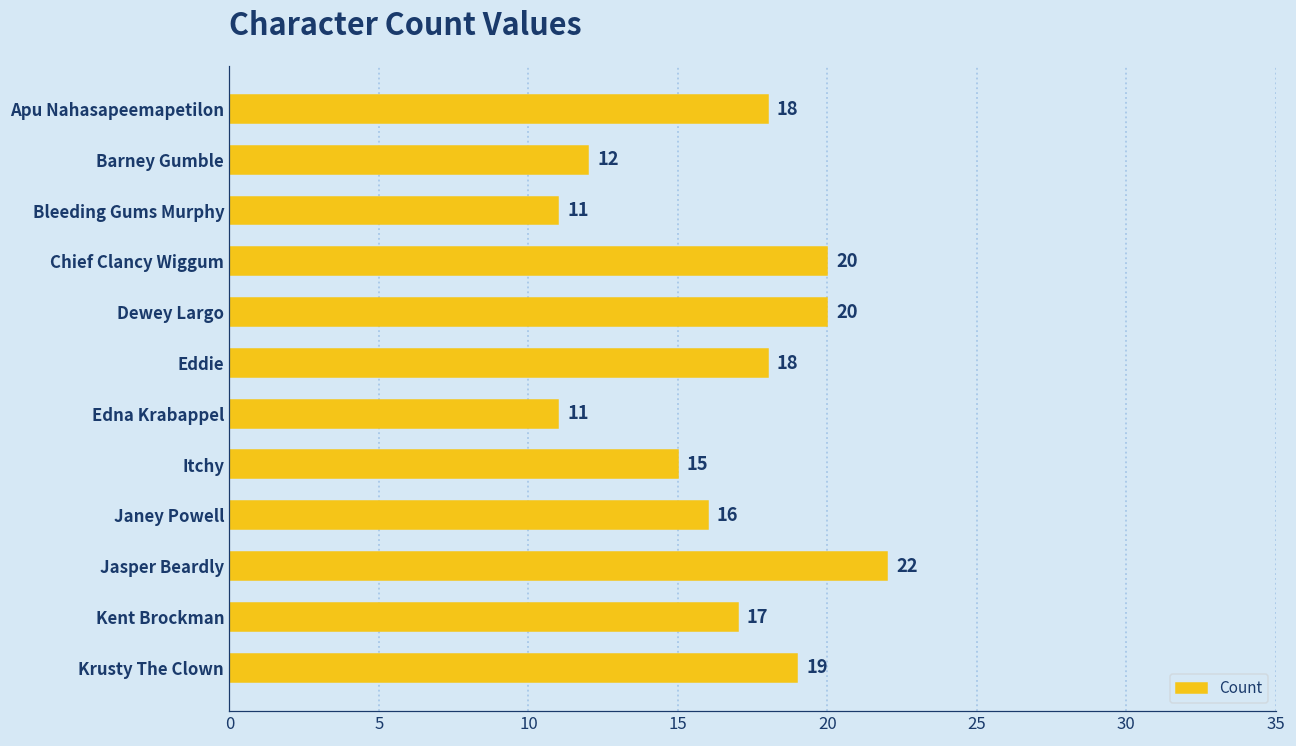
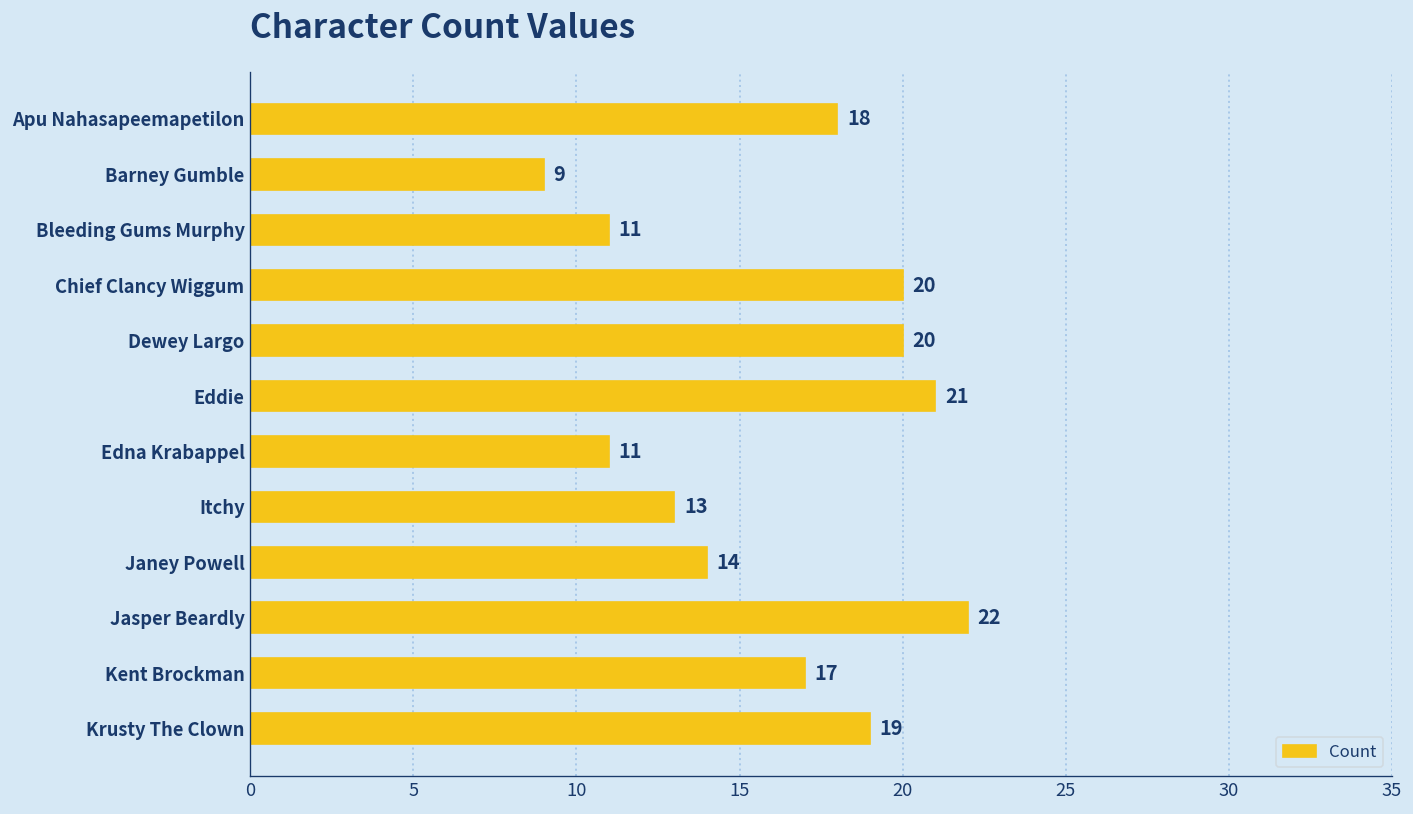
  {
    "Apu Nahasapeemapetilon": 18,
-   "Barney Gumble": 12,
+   "Barney Gumble": 9,
    "Bleeding Gums Murphy": 11,
    "Chief Clancy Wiggum": 20,
    "Dewey Largo": 20,
-   "Eddie": 18,
+   "Eddie": 21,
    "Edna Krabappel": 11,
-   "Itchy": 15,
-   "Janey Powell": 16,
+   "Itchy": 13,
+   "Janey Powell": 14,
    "Jasper Beardly": 22,
    "Kent Brockman": 17,
    "Krusty The Clown": 19
  }
